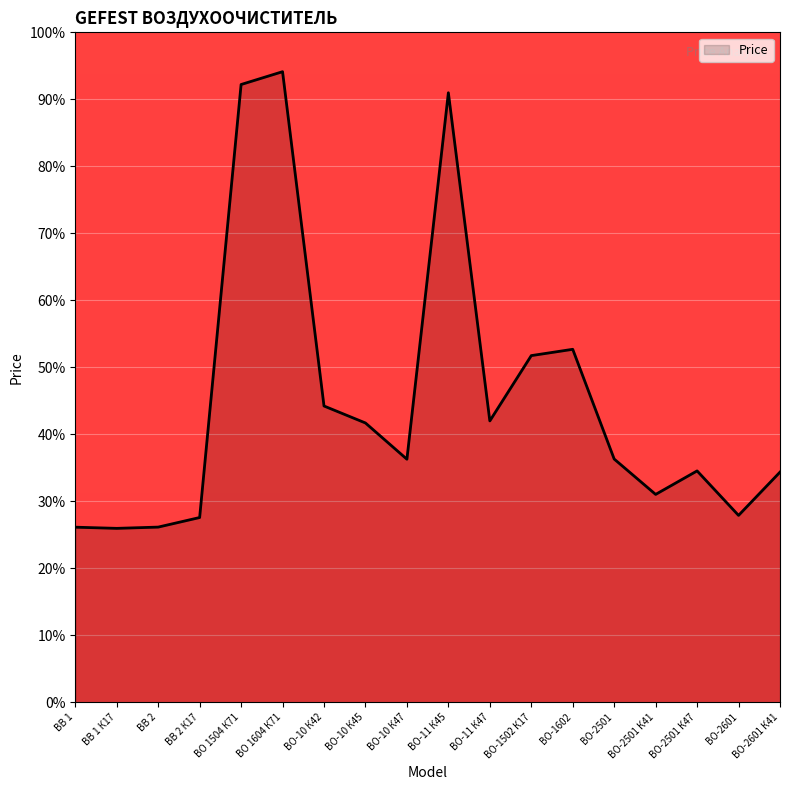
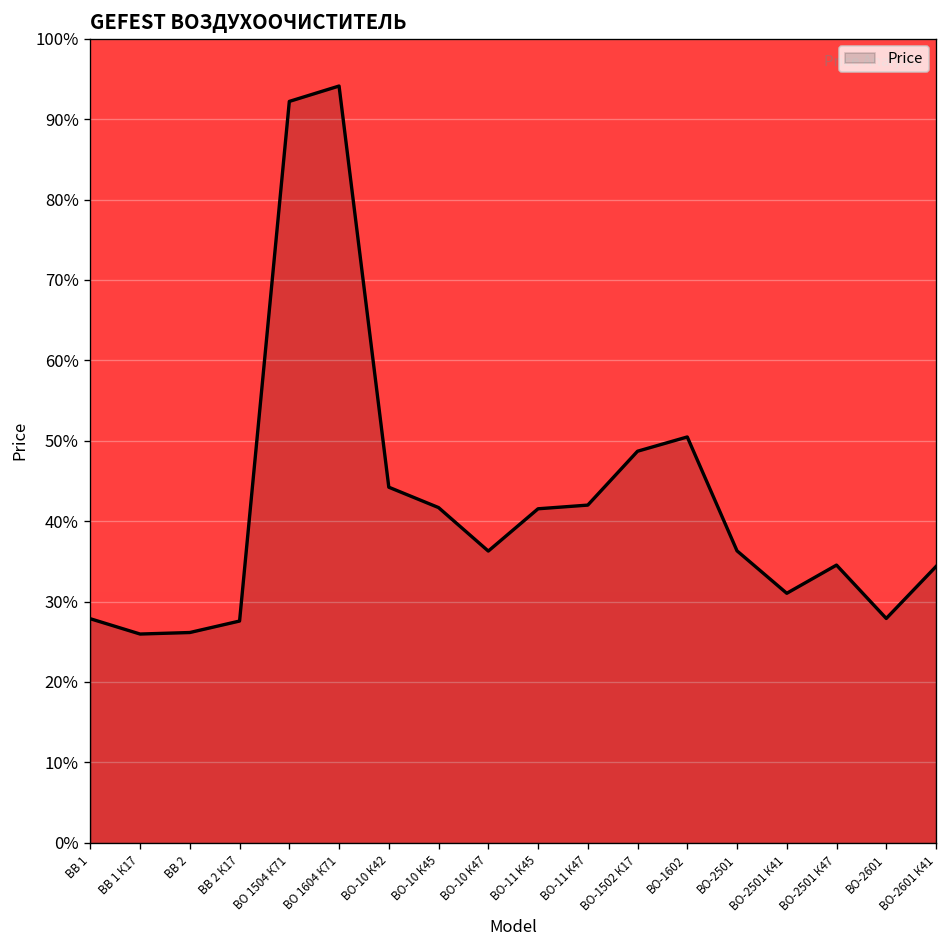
  {
-   "ВВ 1": "26%",
+   "ВВ 1": "28%",
    "ВВ 1 К17": "26%",
    "ВВ 2": "26%",
    "ВВ 2 К17": "28%",
    "ВО 1504 К71": "92%",
    "ВО 1604 К71": "94%",
    "ВО-10 К42": "44%",
    "ВО-10 К45": "42%",
    "ВО-10 К47": "36%",
-   "ВО-11 К45": "91%",
+   "ВО-11 К45": "42%",
    "ВО-11 К47": "42%",
-   "ВО-1502 К17": "52%",
-   "ВО-1602": "53%",
+   "ВО-1502 К17": "49%",
+   "ВО-1602": "50%",
    "ВО-2501": "36%",
    "ВО-2501 К41": "31%",
    "ВО-2501 К47": "35%",
    "ВО-2601": "28%",
    "ВО-2601 К41": "34%"
  }
